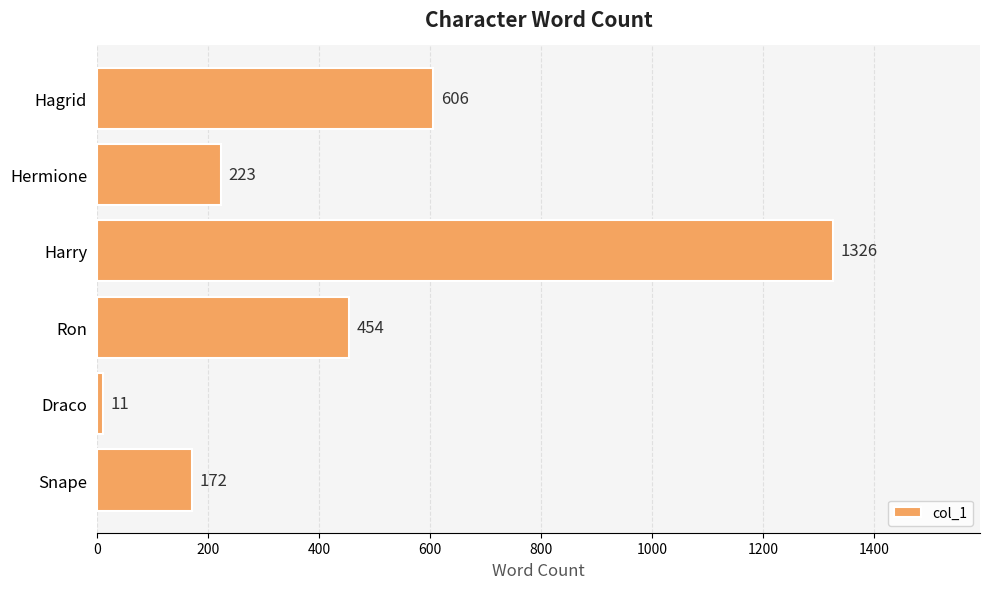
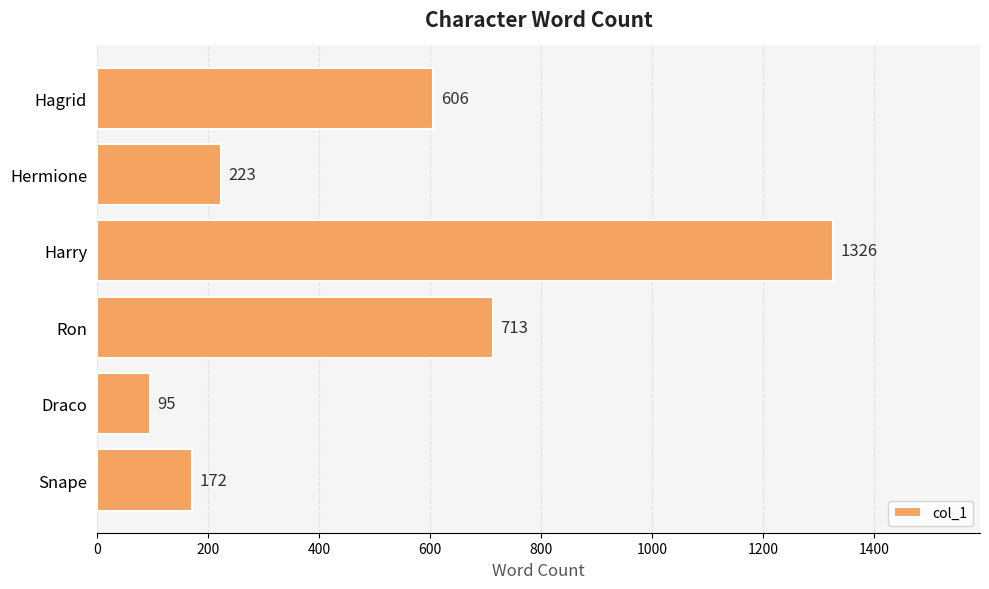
  {
    "Hagrid": 606,
    "Hermione": 223,
    "Harry": 1326,
-   "Ron": 454,
-   "Draco": 11,
+   "Ron": 713,
+   "Draco": 95,
    "Snape": 172
  }
